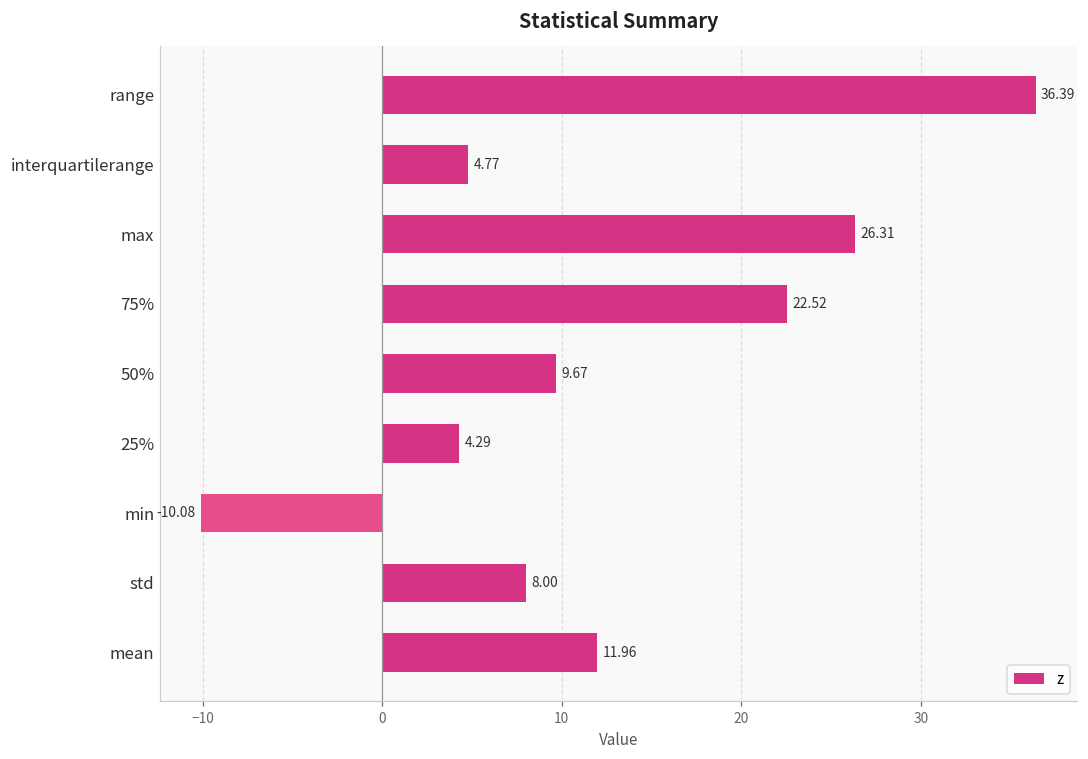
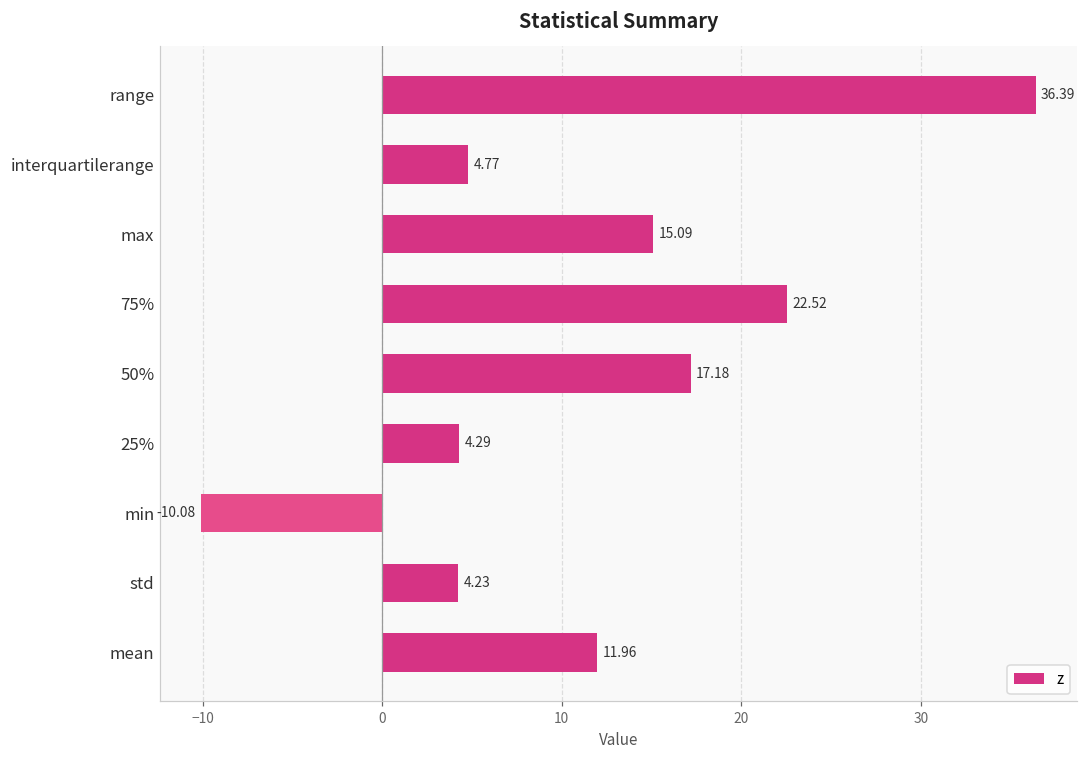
  {
    "range": 36.39,
    "interquartilerange": 4.77,
-   "max": 26.31,
+   "max": 15.09,
    "75%": 22.52,
-   "50%": 9.67,
+   "50%": 17.18,
    "25%": 4.29,
    "min": -10.08,
-   "std": 8.00,
+   "std": 4.23,
    "mean": 11.96
  }
